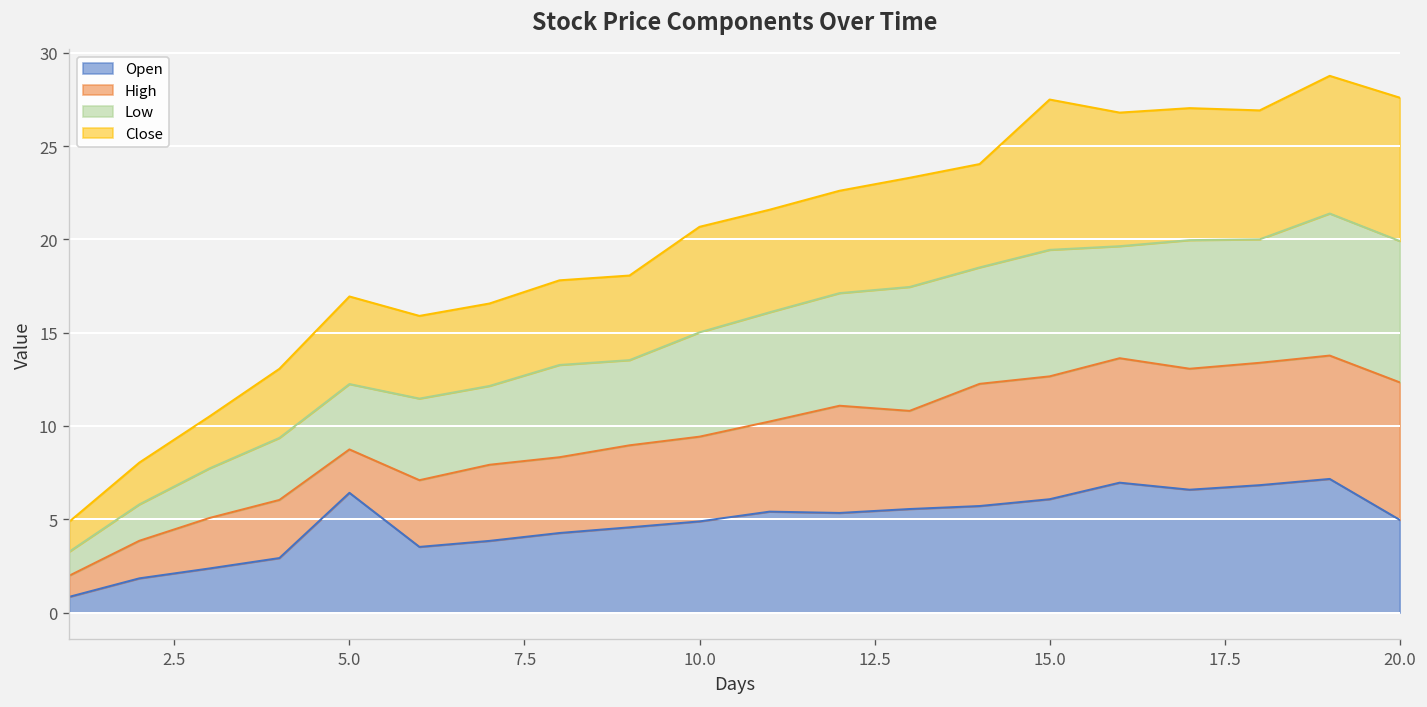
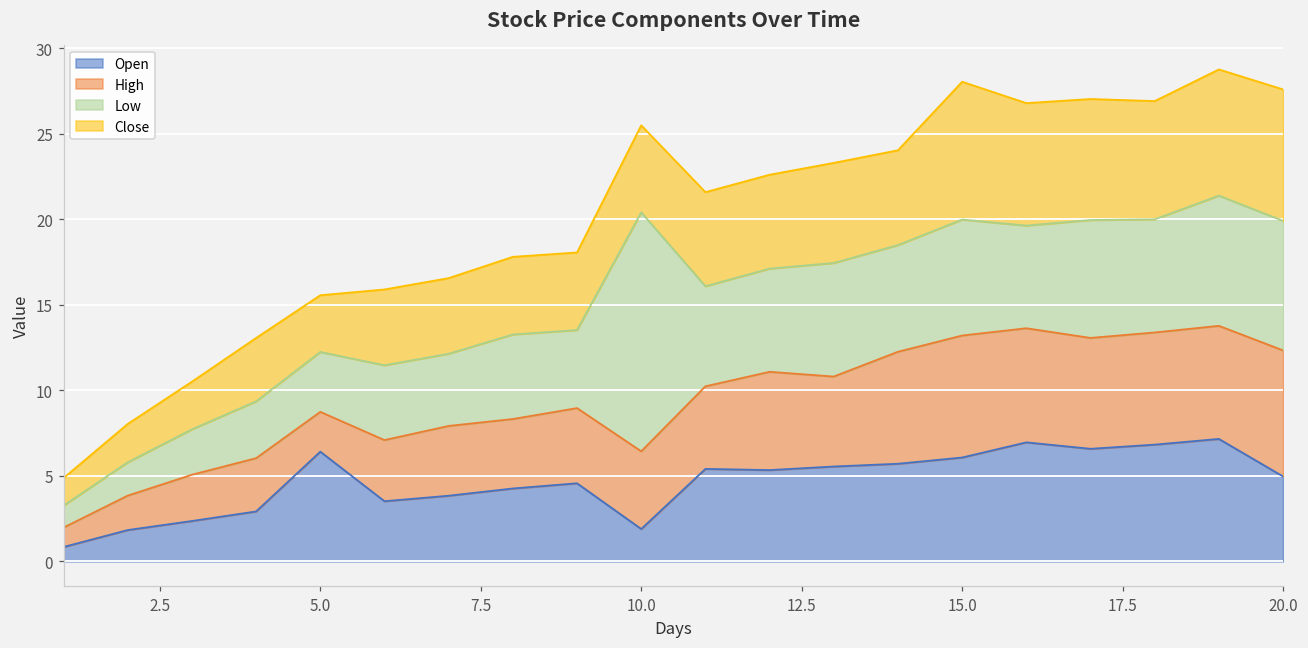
  {
    "Open": {
      "5.0": 6.4,
-     "10.0": 4.9,
+     "10.0": 1.9,
      "15.0": 6.1,
      "20.0": 5.0
    },
    "High": {
      "5.0": 2.3,
      "10.0": 4.5,
-     "15.0": 6.6,
+     "15.0": 7.1,
      "20.0": 7.4
    },
    "Low": {
      "5.0": 3.5,
-     "10.0": 5.6,
+     "10.0": 14.0,
      "15.0": 6.8,
      "20.0": 7.6
    },
    "Close": {
-     "5.0": 4.7,
-     "10.0": 5.7,
+     "5.0": 3.3,
+     "10.0": 5.1,
      "15.0": 8.1,
      "20.0": 7.7
    }
  }
